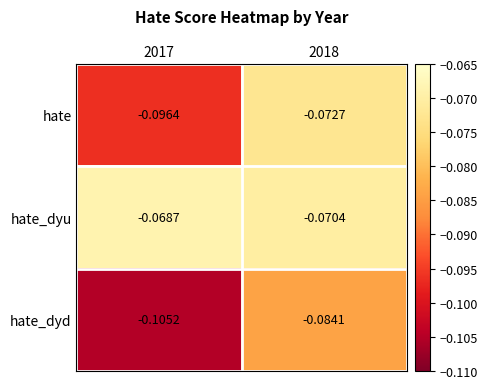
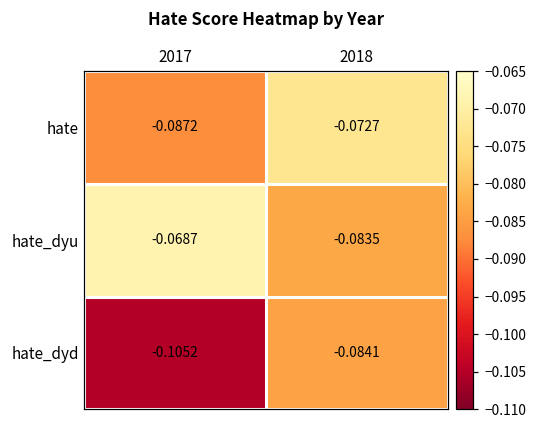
  {
    "hate": {
-     "2017": -0.0964,
+     "2017": -0.0872,
      "2018": -0.0727
    },
    "hate_dyu": {
      "2017": -0.0687,
-     "2018": -0.0704
+     "2018": -0.0835
    },
    "hate_dyd": {
      "2017": -0.1052,
      "2018": -0.0841
    }
  }
